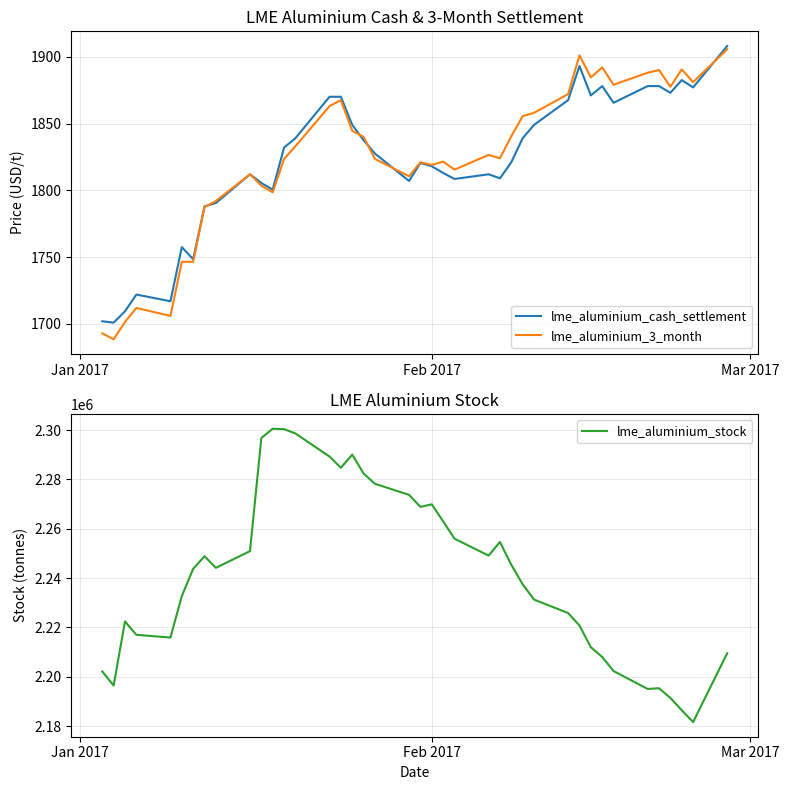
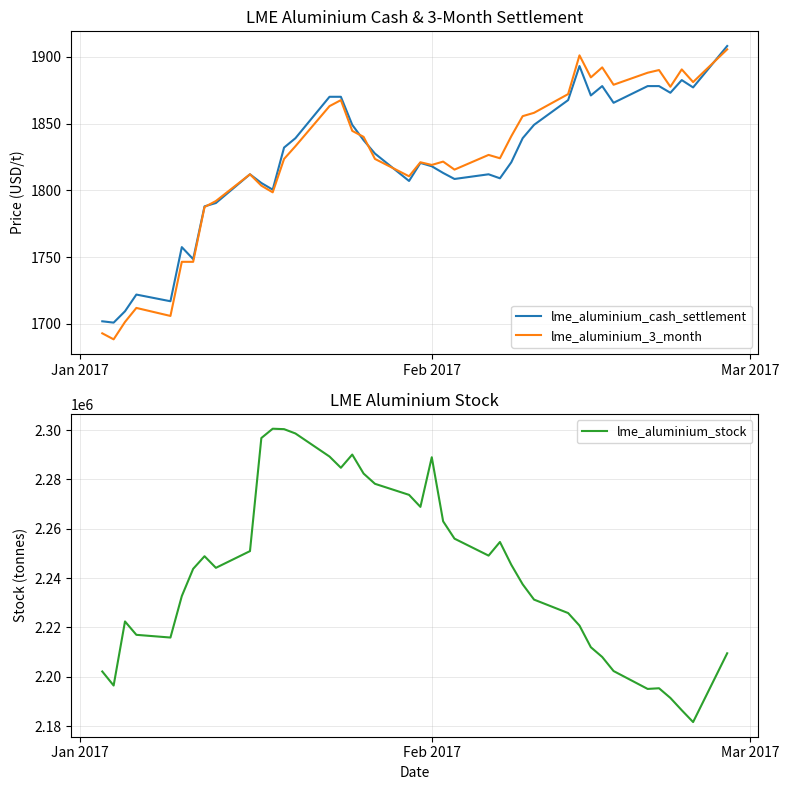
  {
    "LME Aluminium Stock": {
-     "Feb 2017": 2270000
+     "Feb 2017": 2289000
    }
  }
